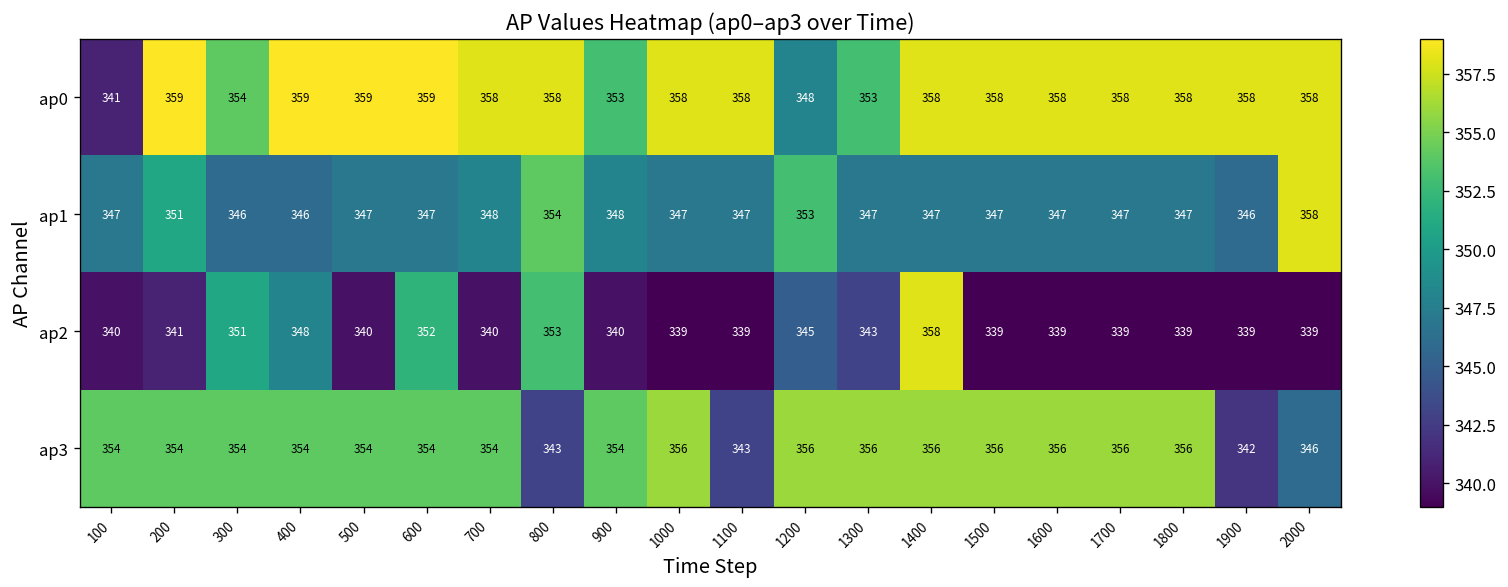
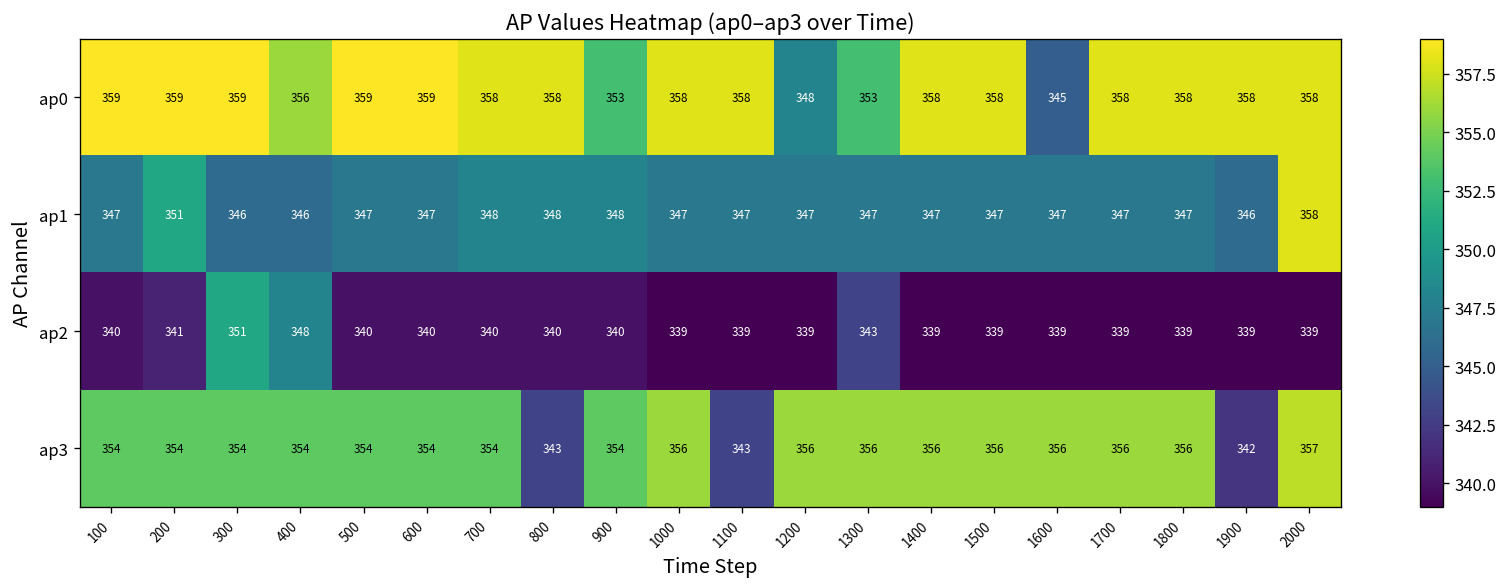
  {
    "ap0": {
-     "100": 341,
+     "100": 359,
      "200": 359,
-     "300": 354,
-     "400": 359,
+     "300": 359,
+     "400": 356,
      "500": 359,
      "600": 359,
      "700": 358,
      "800": 358,
      "900": 353,
      "1000": 358,
      "1100": 358,
      "1200": 348,
      "1300": 353,
      "1400": 358,
      "1500": 358,
-     "1600": 358,
+     "1600": 345,
      "1700": 358,
      "1800": 358,
      "1900": 358,
      "2000": 358
    },
    "ap1": {
      "100": 347,
      "200": 351,
      "300": 346,
      "400": 346,
      "500": 347,
      "600": 347,
      "700": 348,
-     "800": 354,
+     "800": 348,
      "900": 348,
      "1000": 347,
      "1100": 347,
-     "1200": 353,
+     "1200": 347,
      "1300": 347,
      "1400": 347,
      "1500": 347,
      "1600": 347,
      "1700": 347,
      "1800": 347,
      "1900": 346,
      "2000": 358
    },
    "ap2": {
      "100": 340,
      "200": 341,
      "300": 351,
      "400": 348,
      "500": 340,
-     "600": 352,
+     "600": 340,
      "700": 340,
-     "800": 353,
+     "800": 340,
      "900": 340,
      "1000": 339,
      "1100": 339,
-     "1200": 345,
+     "1200": 339,
      "1300": 343,
-     "1400": 358,
+     "1400": 339,
      "1500": 339,
      "1600": 339,
      "1700": 339,
      "1800": 339,
      "1900": 339,
      "2000": 339
    },
    "ap3": {
      "100": 354,
      "200": 354,
      "300": 354,
      "400": 354,
      "500": 354,
      "600": 354,
      "700": 354,
      "800": 343,
      "900": 354,
      "1000": 356,
      "1100": 343,
      "1200": 356,
      "1300": 356,
      "1400": 356,
      "1500": 356,
      "1600": 356,
      "1700": 356,
      "1800": 356,
      "1900": 342,
-     "2000": 346
+     "2000": 357
    }
  }
